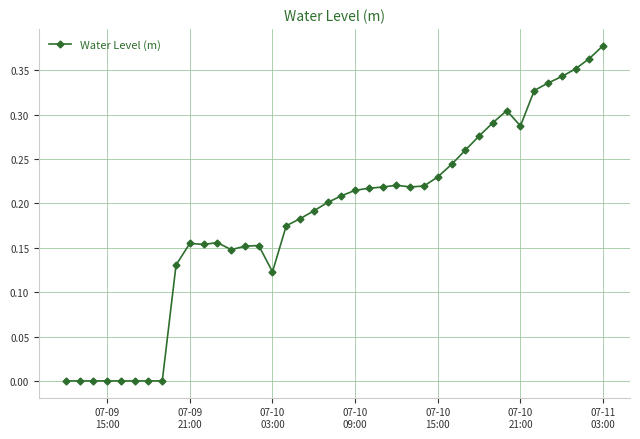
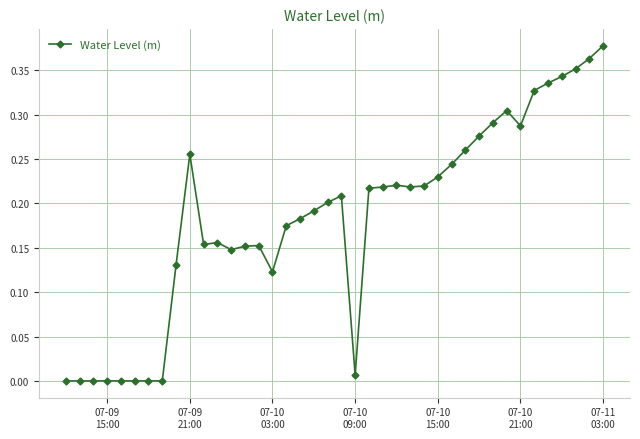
  {
    "07-09 15:00": 0.00,
-   "07-09 21:00": 0.16,
+   "07-09 21:00": 0.26,
    "07-10 03:00": 0.12,
-   "07-10 09:00": 0.21,
+   "07-10 09:00": 0.01,
    "07-10 15:00": 0.23,
    "07-10 21:00": 0.29,
    "07-11 03:00": 0.38
  }
